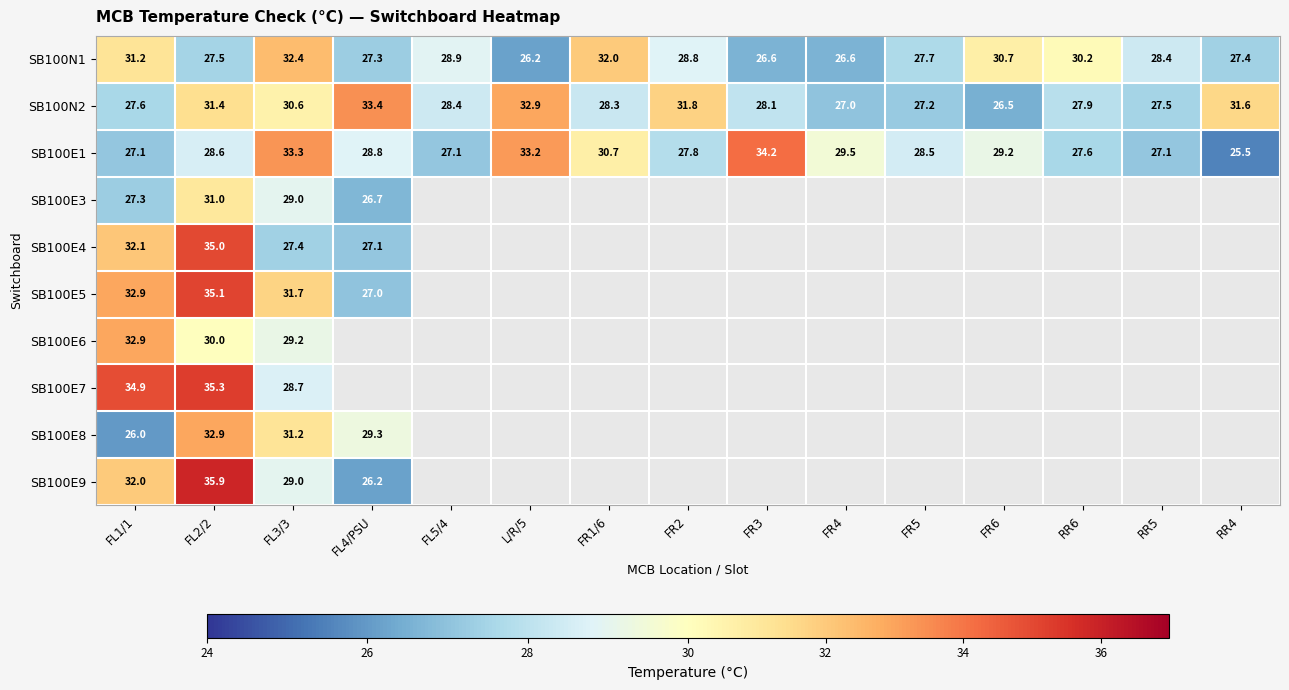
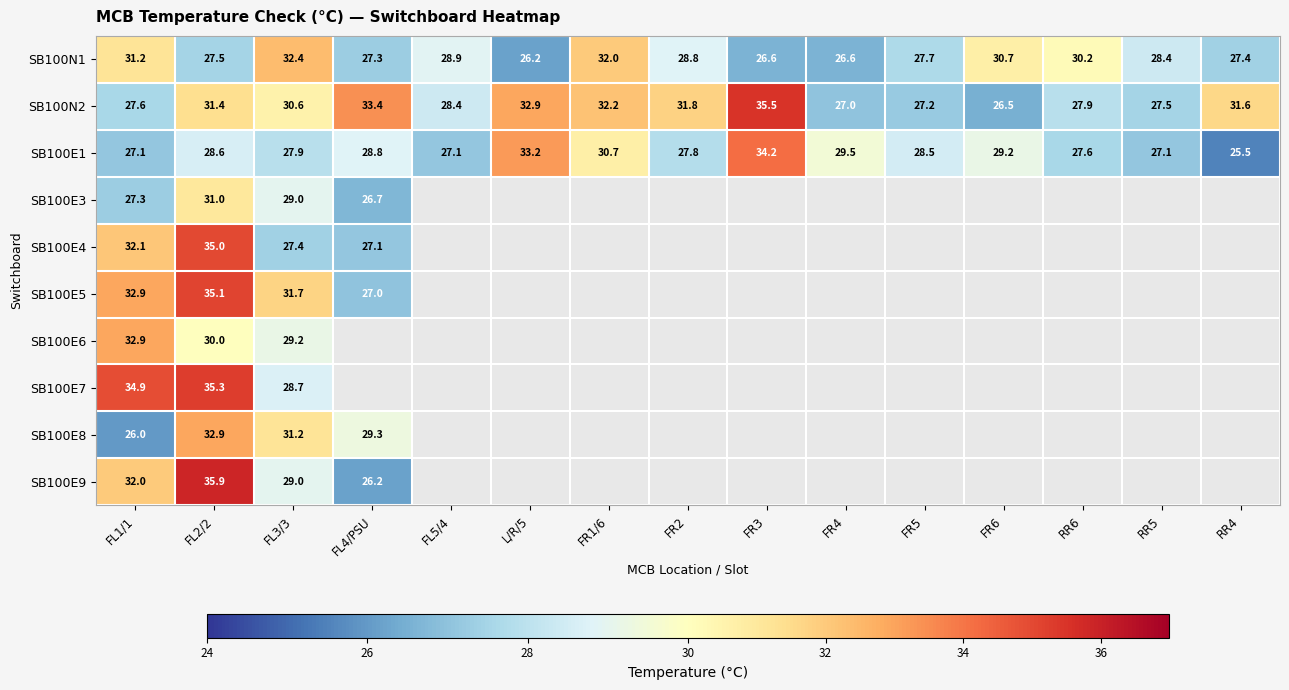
  {
    "SB100N1": {
      "FL1/1": 31.2,
      "FL2/2": 27.5,
      "FL3/3": 32.4,
      "FL4/PSU": 27.3,
      "FL5/4": 28.9,
      "L/R/5": 26.2,
      "FR1/6": 32.0,
      "FR2": 28.8,
      "FR3": 26.6,
      "FR4": 26.6,
      "FR5": 27.7,
      "FR6": 30.7,
      "RR6": 30.2,
      "RR5": 28.4,
      "RR4": 27.4
    },
    "SB100N2": {
      "FL1/1": 27.6,
      "FL2/2": 31.4,
      "FL3/3": 30.6,
      "FL4/PSU": 33.4,
      "FL5/4": 28.4,
      "L/R/5": 32.9,
-     "FR1/6": 28.3,
+     "FR1/6": 32.2,
      "FR2": 31.8,
-     "FR3": 28.1,
+     "FR3": 35.5,
      "FR4": 27.0,
      "FR5": 27.2,
      "FR6": 26.5,
      "RR6": 27.9,
      "RR5": 27.5,
      "RR4": 31.6
    },
    "SB100E1": {
      "FL1/1": 27.1,
      "FL2/2": 28.6,
-     "FL3/3": 33.3,
+     "FL3/3": 27.9,
      "FL4/PSU": 28.8,
      "FL5/4": 27.1,
      "L/R/5": 33.2,
      "FR1/6": 30.7,
      "FR2": 27.8,
      "FR3": 34.2,
      "FR4": 29.5,
      "FR5": 28.5,
      "FR6": 29.2,
      "RR6": 27.6,
      "RR5": 27.1,
      "RR4": 25.5
    },
    "SB100E3": {
      "FL1/1": 27.3,
      "FL2/2": 31.0,
      "FL3/3": 29.0,
      "FL4/PSU": 26.7
    },
    "SB100E4": {
      "FL1/1": 32.1,
      "FL2/2": 35.0,
      "FL3/3": 27.4,
      "FL4/PSU": 27.1
    },
    "SB100E5": {
      "FL1/1": 32.9,
      "FL2/2": 35.1,
      "FL3/3": 31.7,
      "FL4/PSU": 27.0
    },
    "SB100E6": {
      "FL1/1": 32.9,
      "FL2/2": 30.0,
      "FL3/3": 29.2
    },
    "SB100E7": {
      "FL1/1": 34.9,
      "FL2/2": 35.3,
      "FL3/3": 28.7
    },
    "SB100E8": {
      "FL1/1": 26.0,
      "FL2/2": 32.9,
      "FL3/3": 31.2,
      "FL4/PSU": 29.3
    },
    "SB100E9": {
      "FL1/1": 32.0,
      "FL2/2": 35.9,
      "FL3/3": 29.0,
      "FL4/PSU": 26.2
    }
  }
